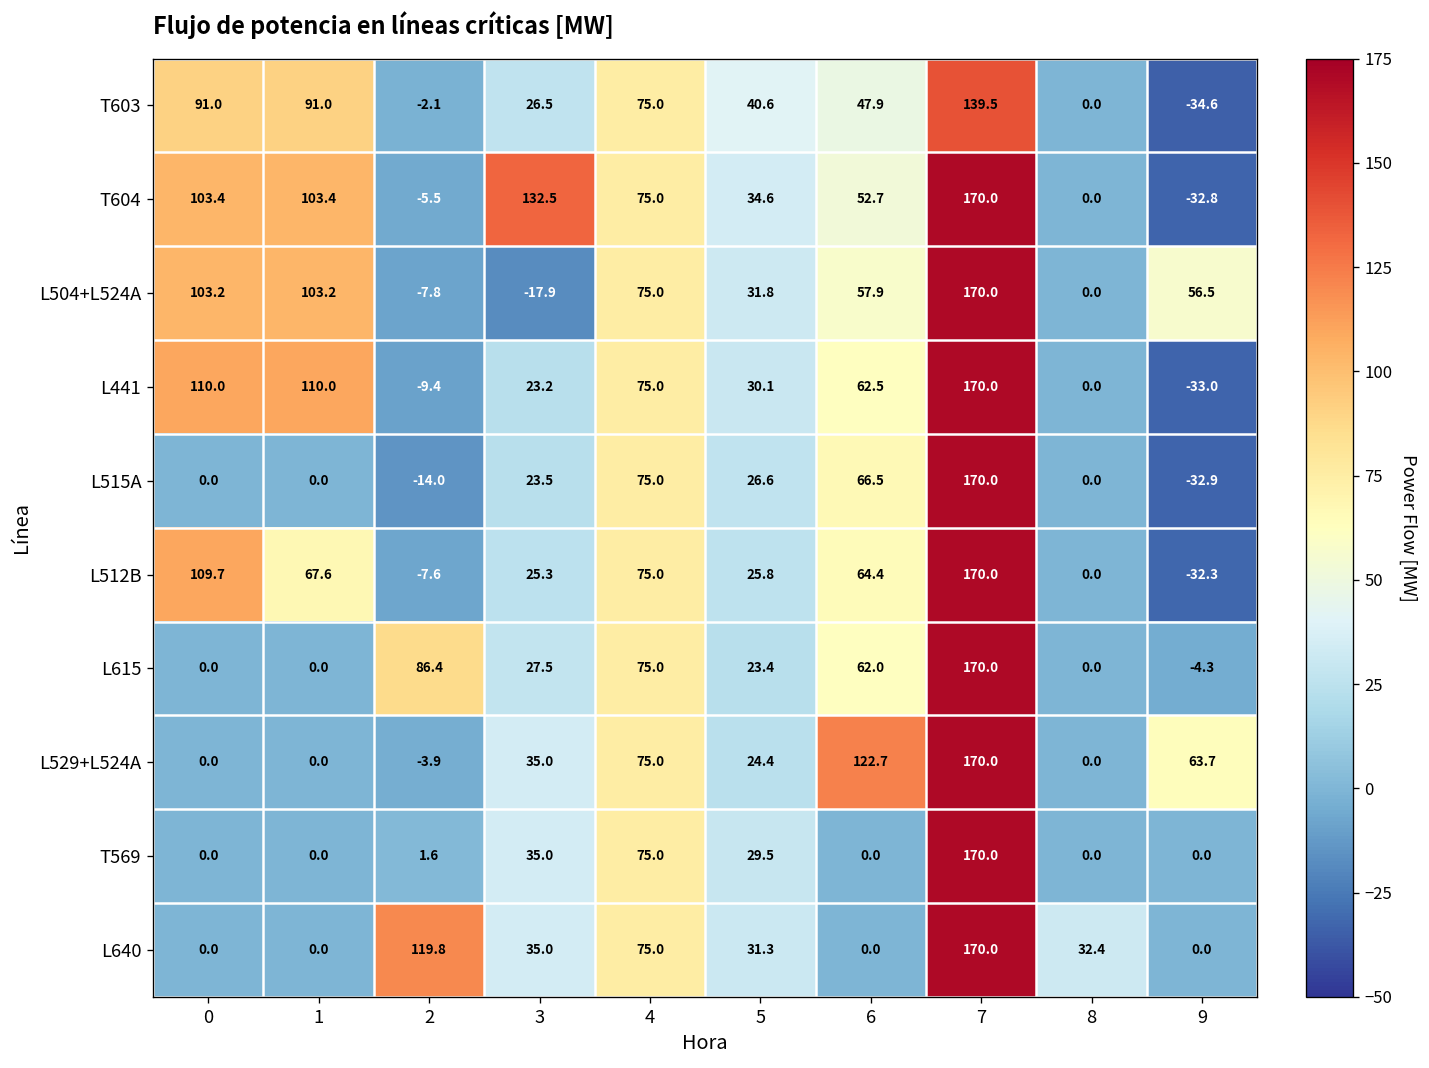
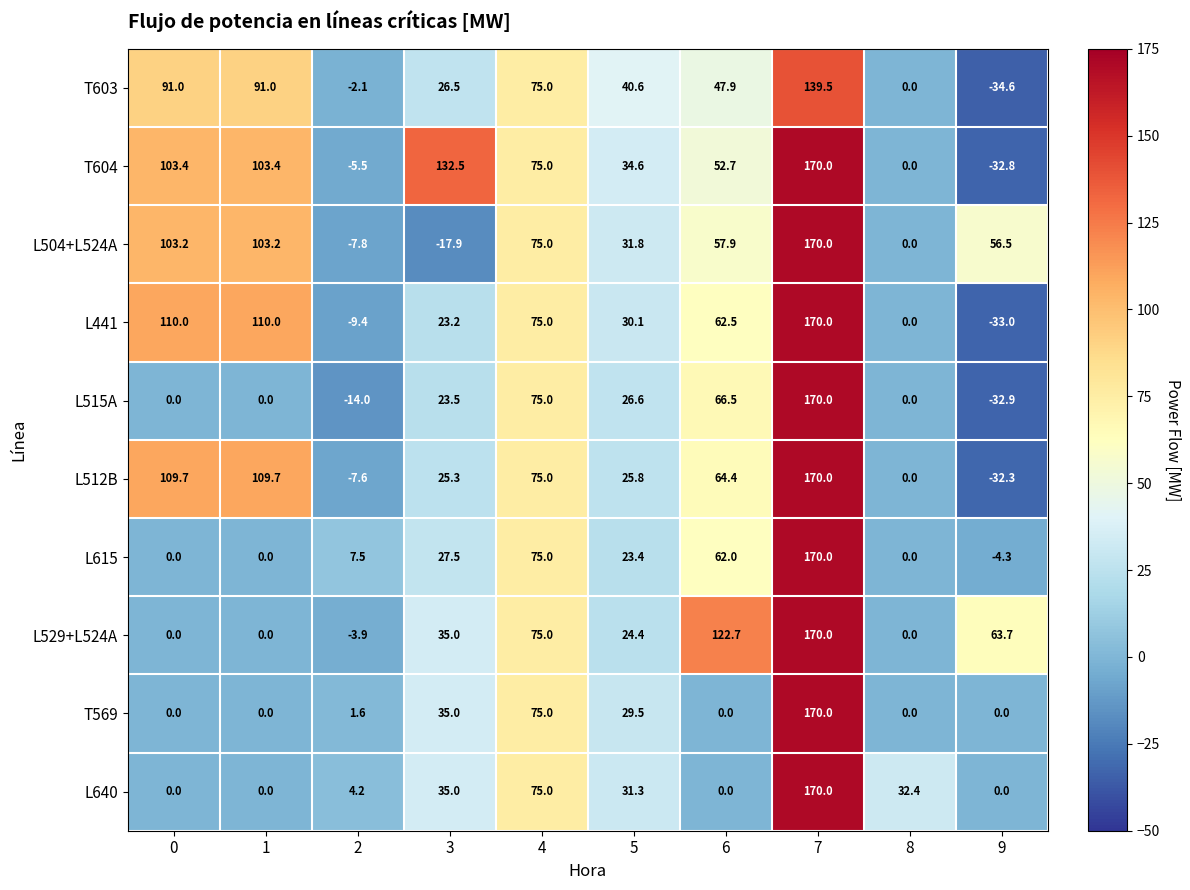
  {
    "T603": {
      "0": 91.0,
      "1": 91.0,
      "2": -2.1,
      "3": 26.5,
      "4": 75.0,
      "5": 40.6,
      "6": 47.9,
      "7": 139.5,
      "8": 0.0,
      "9": -34.6
    },
    "T604": {
      "0": 103.4,
      "1": 103.4,
      "2": -5.5,
      "3": 132.5,
      "4": 75.0,
      "5": 34.6,
      "6": 52.7,
      "7": 170.0,
      "8": 0.0,
      "9": -32.8
    },
    "L504+L524A": {
      "0": 103.2,
      "1": 103.2,
      "2": -7.8,
      "3": -17.9,
      "4": 75.0,
      "5": 31.8,
      "6": 57.9,
      "7": 170.0,
      "8": 0.0,
      "9": 56.5
    },
    "L441": {
      "0": 110.0,
      "1": 110.0,
      "2": -9.4,
      "3": 23.2,
      "4": 75.0,
      "5": 30.1,
      "6": 62.5,
      "7": 170.0,
      "8": 0.0,
      "9": -33.0
    },
    "L515A": {
      "0": 0.0,
      "1": 0.0,
      "2": -14.0,
      "3": 23.5,
      "4": 75.0,
      "5": 26.6,
      "6": 66.5,
      "7": 170.0,
      "8": 0.0,
      "9": -32.9
    },
    "L512B": {
      "0": 109.7,
-     "1": 67.6,
+     "1": 109.7,
      "2": -7.6,
      "3": 25.3,
      "4": 75.0,
      "5": 25.8,
      "6": 64.4,
      "7": 170.0,
      "8": 0.0,
      "9": -32.3
    },
    "L615": {
      "0": 0.0,
      "1": 0.0,
-     "2": 86.4,
+     "2": 7.5,
      "3": 27.5,
      "4": 75.0,
      "5": 23.4,
      "6": 62.0,
      "7": 170.0,
      "8": 0.0,
      "9": -4.3
    },
    "L529+L524A": {
      "0": 0.0,
      "1": 0.0,
      "2": -3.9,
      "3": 35.0,
      "4": 75.0,
      "5": 24.4,
      "6": 122.7,
      "7": 170.0,
      "8": 0.0,
      "9": 63.7
    },
    "T569": {
      "0": 0.0,
      "1": 0.0,
      "2": 1.6,
      "3": 35.0,
      "4": 75.0,
      "5": 29.5,
      "6": 0.0,
      "7": 170.0,
      "8": 0.0,
      "9": 0.0
    },
    "L640": {
      "0": 0.0,
      "1": 0.0,
-     "2": 119.8,
+     "2": 4.2,
      "3": 35.0,
      "4": 75.0,
      "5": 31.3,
      "6": 0.0,
      "7": 170.0,
      "8": 32.4,
      "9": 0.0
    }
  }
